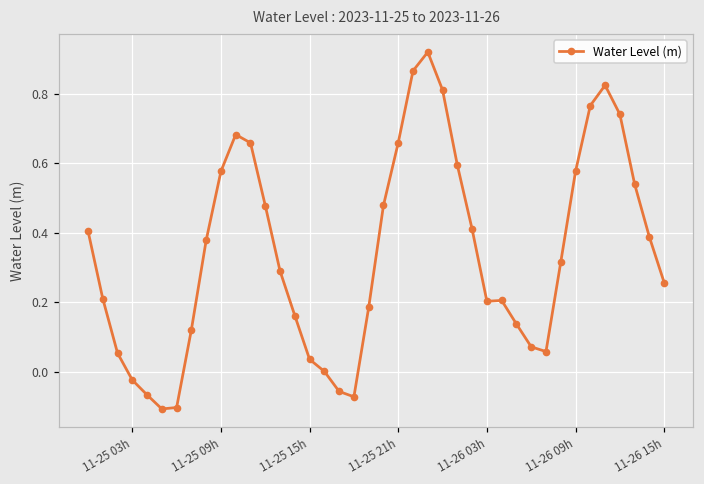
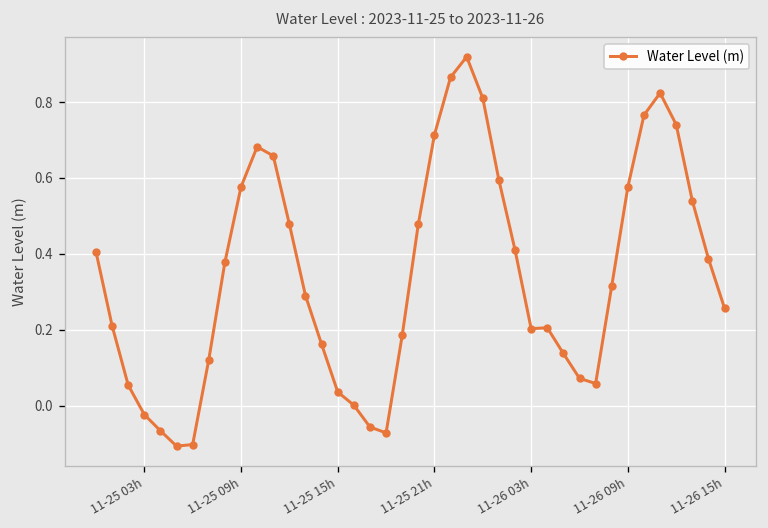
  {
    "11-25 03h": -0.02,
    "11-25 09h": 0.58,
    "11-25 15h": 0.04,
-   "11-25 21h": 0.66,
+   "11-25 21h": 0.71,
    "11-26 03h": 0.20,
    "11-26 09h": 0.58,
    "11-26 15h": 0.26
  }
